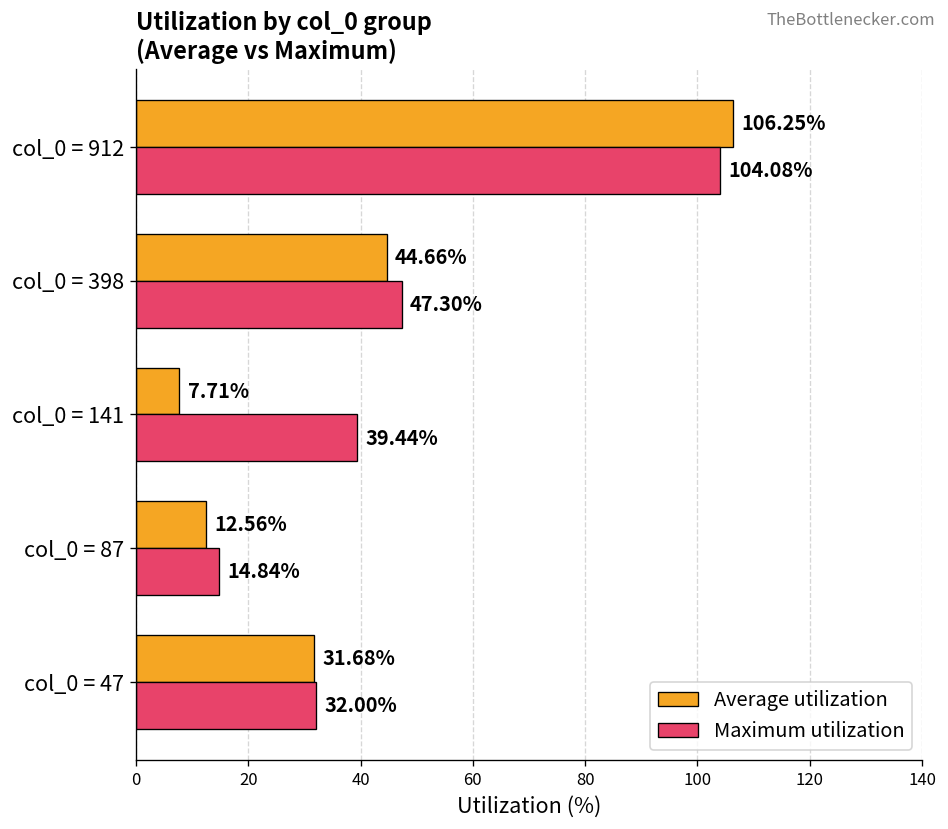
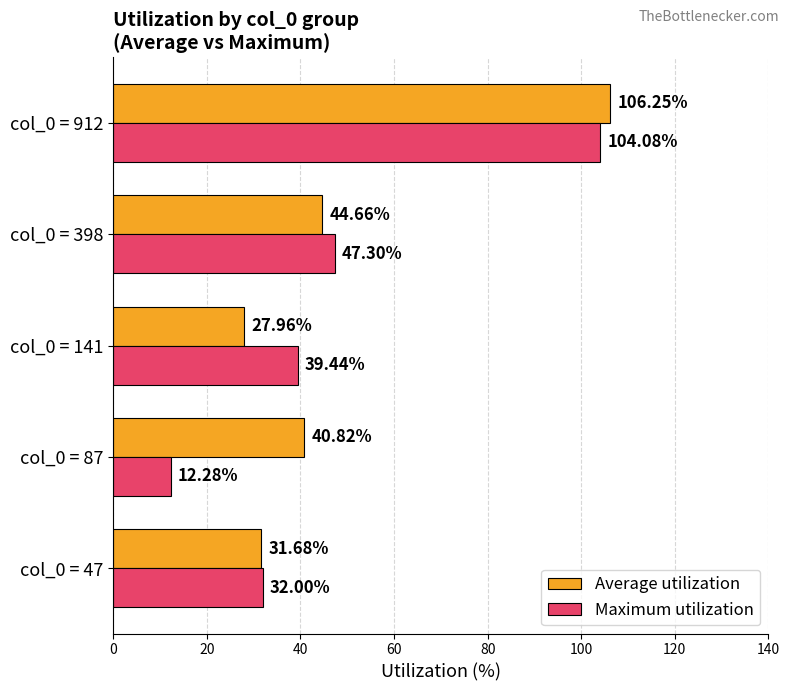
  {
    "Average utilization": {
      "col_0 = 912": "106.25%",
      "col_0 = 398": "44.66%",
-     "col_0 = 141": "7.71%",
-     "col_0 = 87": "12.56%",
+     "col_0 = 141": "27.96%",
+     "col_0 = 87": "40.82%",
      "col_0 = 47": "31.68%"
    },
    "Maximum utilization": {
      "col_0 = 912": "104.08%",
      "col_0 = 398": "47.30%",
      "col_0 = 141": "39.44%",
-     "col_0 = 87": "14.84%",
+     "col_0 = 87": "12.28%",
      "col_0 = 47": "32.00%"
    }
  }
